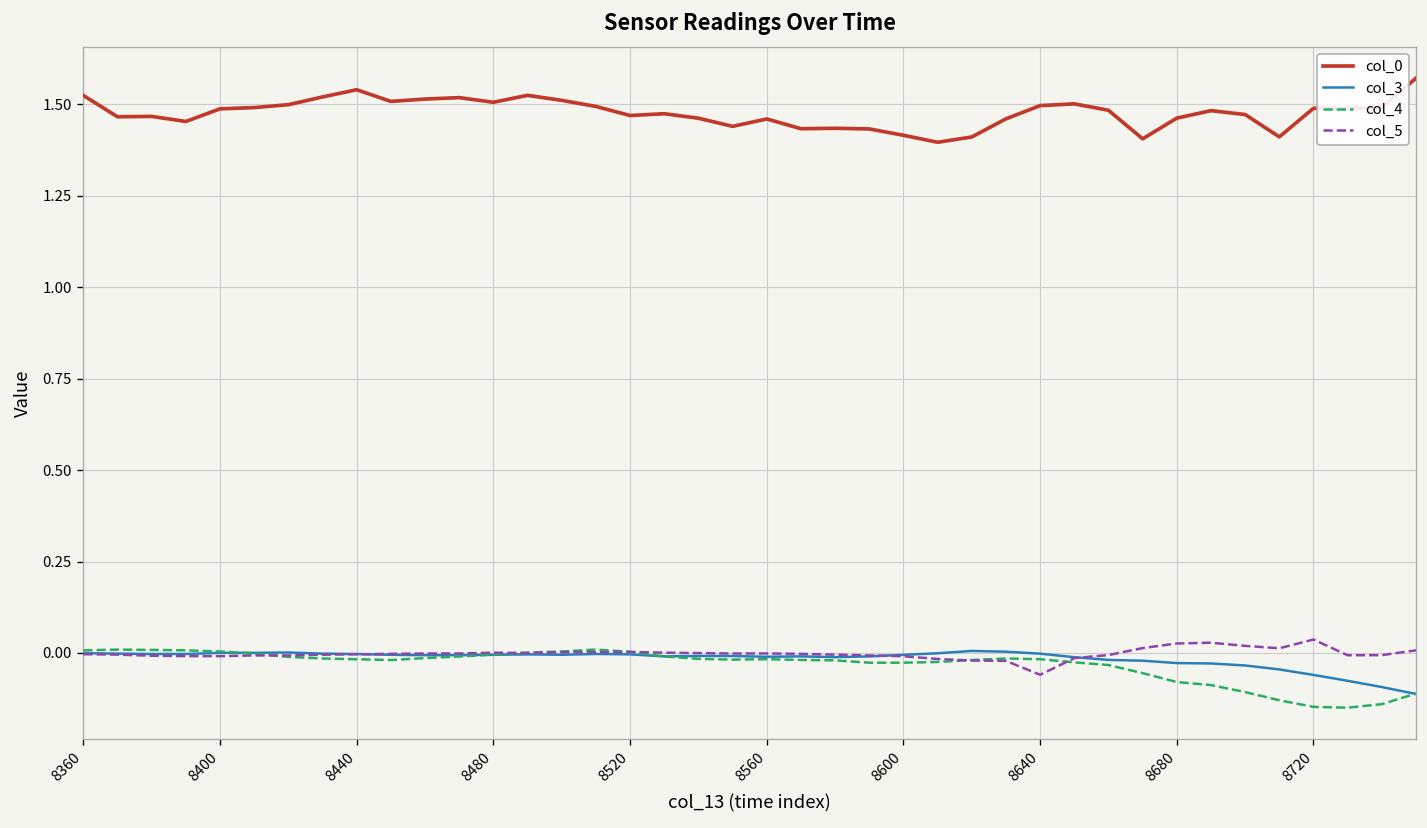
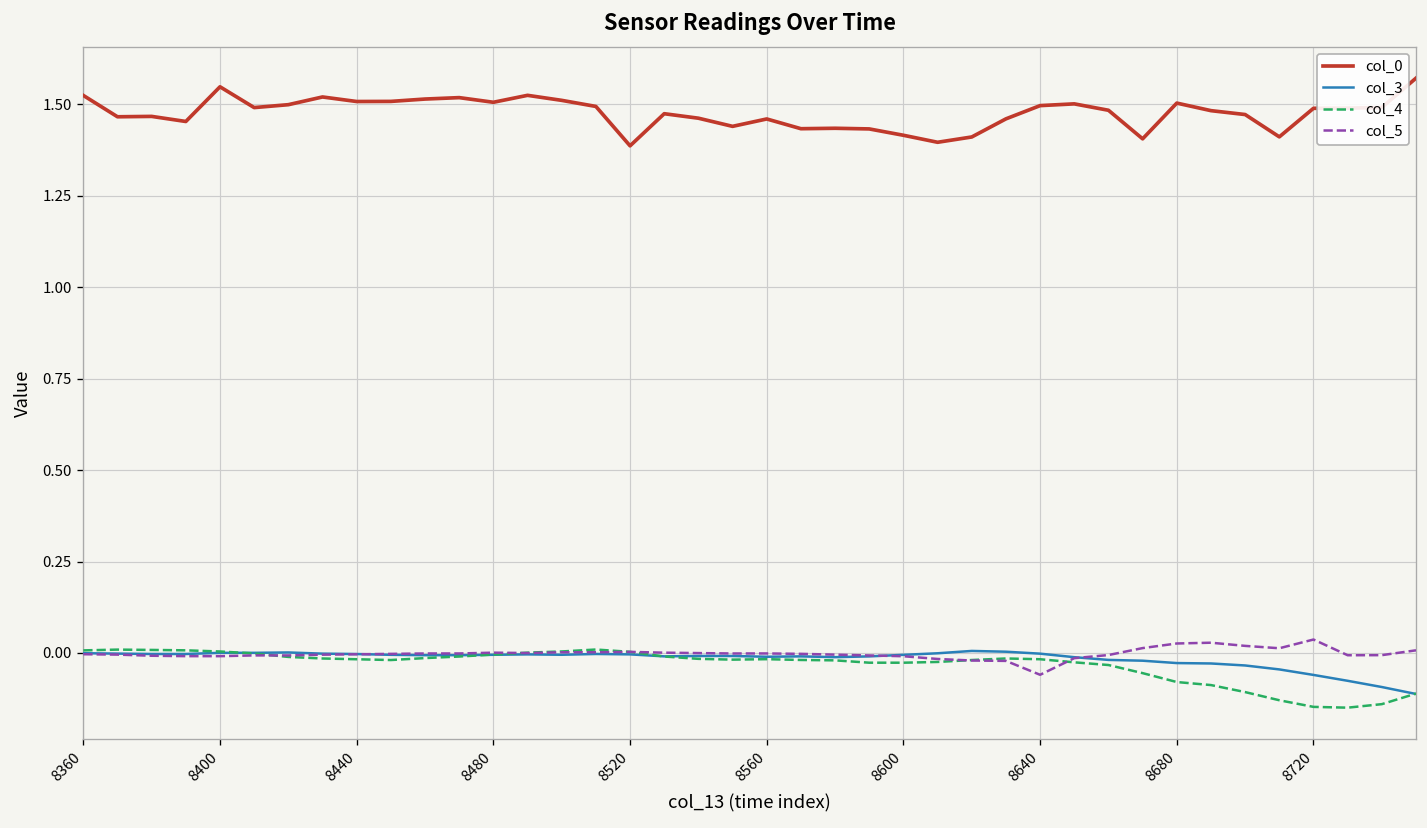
  {
    "col_0": {
      "8360": 1.52,
-     "8400": 1.49,
-     "8440": 1.54,
+     "8400": 1.55,
+     "8440": 1.51,
      "8480": 1.51,
-     "8520": 1.47,
+     "8520": 1.39,
      "8560": 1.46,
      "8600": 1.42,
      "8640": 1.50,
-     "8680": 1.46,
+     "8680": 1.50,
      "8720": 1.49
    },
    "col_3": {
      "8640": 0.00,
      "8680": -0.03,
      "8720": -0.06
    },
    "col_4": {
      "8440": -0.02,
      "8600": -0.03,
      "8640": -0.02,
      "8680": -0.08,
      "8720": -0.15
    },
    "col_5": {
      "8400": -0.01,
      "8560": 0.00,
      "8640": -0.06,
      "8680": 0.03,
      "8720": 0.04
    }
  }
